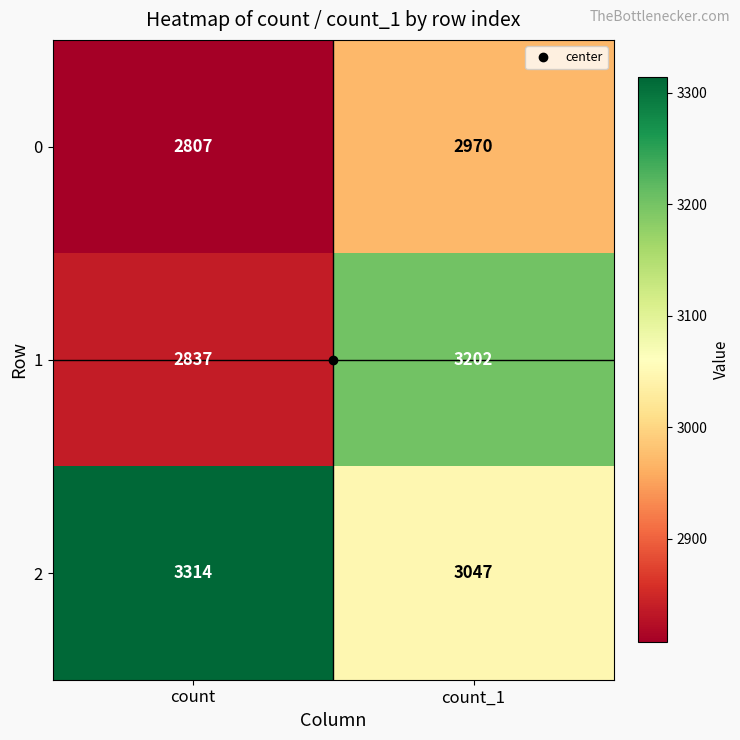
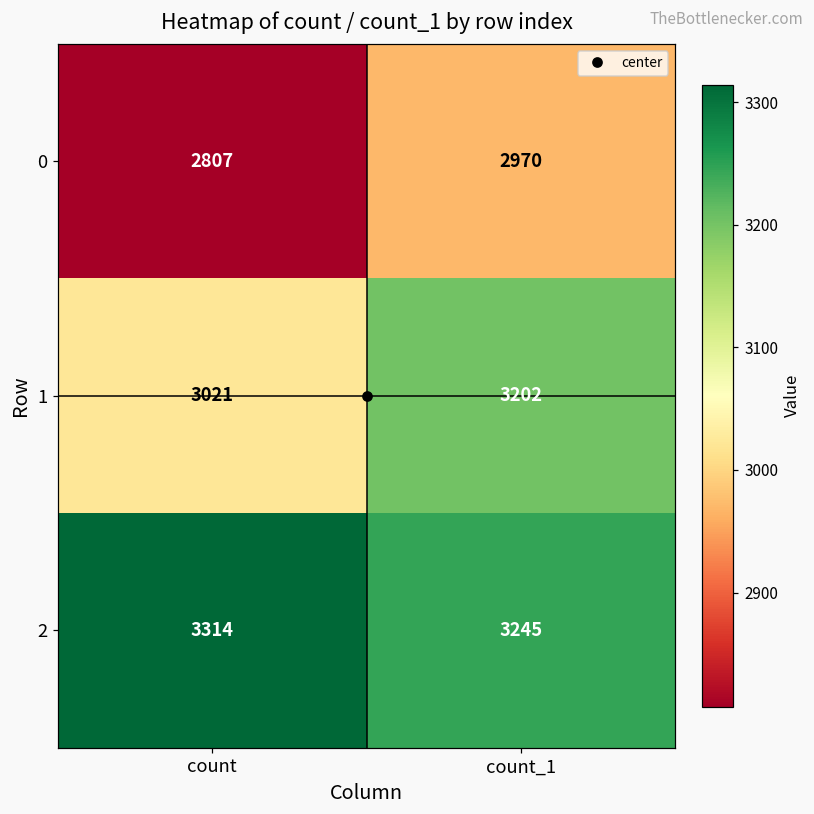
  {
    "0": {
      "count": 2807,
      "count_1": 2970
    },
    "1": {
-     "count": 2837,
+     "count": 3021,
      "count_1": 3202
    },
    "2": {
      "count": 3314,
-     "count_1": 3047
+     "count_1": 3245
    }
  }
